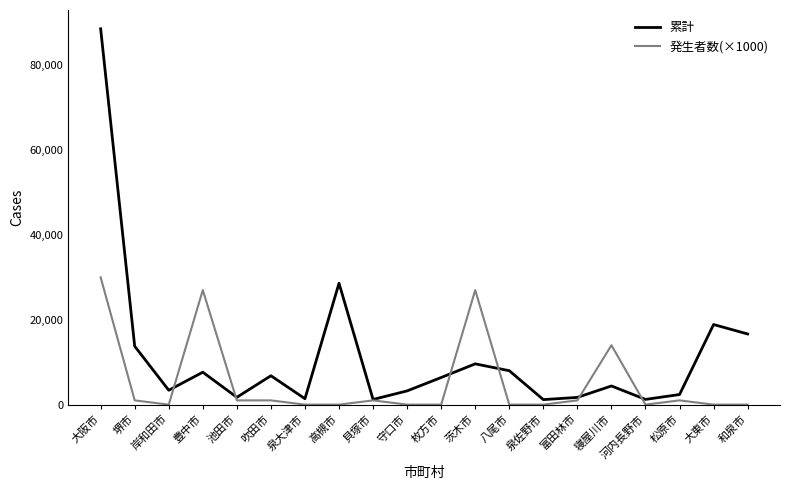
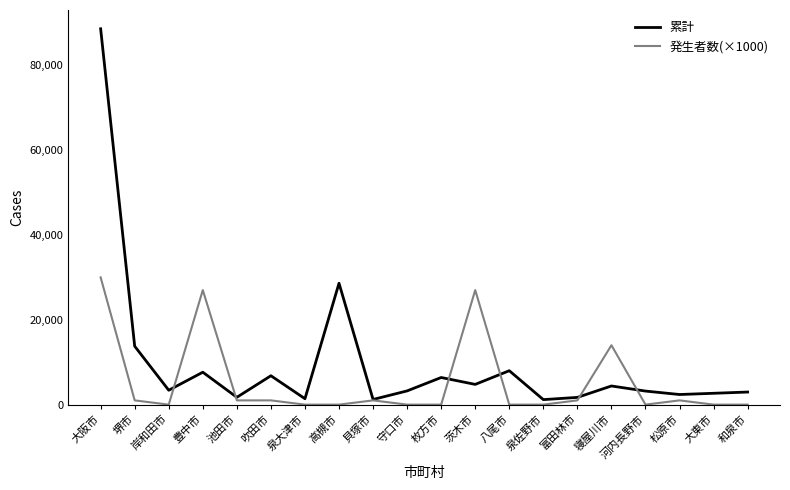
  {
    "累計": {
      "大阪市": "89,000",
      "堺市": "14,000",
      "岸和田市": "3,000",
      "豊中市": "8,000",
      "池田市": "2,000",
      "吹田市": "7,000",
      "泉大津市": "1,000",
      "高槻市": "29,000",
      "守口市": "3,000",
      "枚方市": "6,000",
-     "茨木市": "10,000",
+     "茨木市": "5,000",
      "八尾市": "8,000",
      "泉佐野市": "1,000",
      "富田林市": "2,000",
      "寝屋川市": "4,000",
-     "河内長野市": "1,000",
+     "河内長野市": "3,000",
      "松原市": "2,000",
-     "大東市": "19,000",
-     "和泉市": "17,000"
+     "大東市": "3,000",
+     "和泉市": "3,000"
    },
    "発生者数(×1000)": {
      "大阪市": "30,000",
      "堺市": "1,000",
      "岸和田市": "0",
      "豊中市": "27,000",
      "池田市": "1,000",
      "吹田市": "1,000",
      "泉大津市": "0",
      "高槻市": "0",
      "守口市": "0",
      "枚方市": "0",
      "茨木市": "27,000",
      "八尾市": "0",
      "泉佐野市": "0",
      "富田林市": "1,000",
      "寝屋川市": "14,000",
      "河内長野市": "0",
      "松原市": "1,000",
      "大東市": "0",
      "和泉市": "0"
    }
  }
